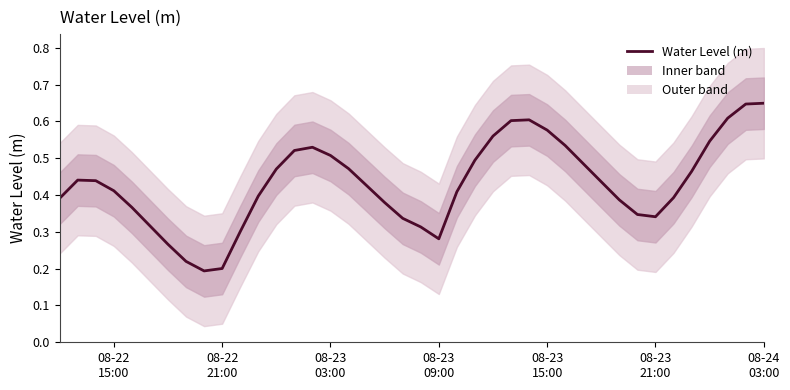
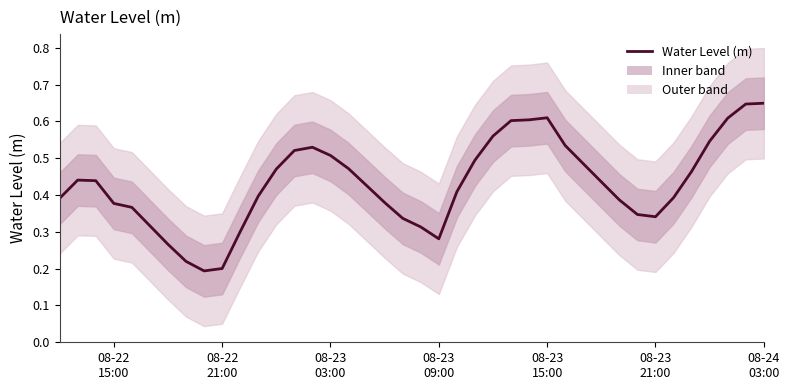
  {
    "Water Level (m)": {
-     "08-22 15:00": 0.41,
+     "08-22 15:00": 0.38,
      "08-22 21:00": 0.20,
      "08-23 03:00": 0.51,
      "08-23 09:00": 0.28,
-     "08-23 15:00": 0.58,
+     "08-23 15:00": 0.61,
      "08-23 21:00": 0.34,
      "08-24 03:00": 0.65
    }
  }
